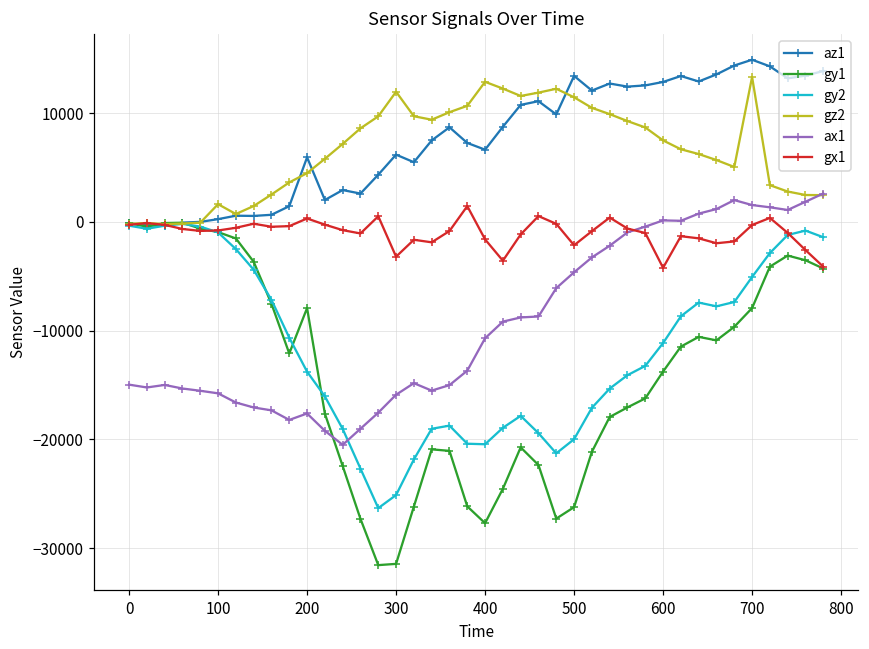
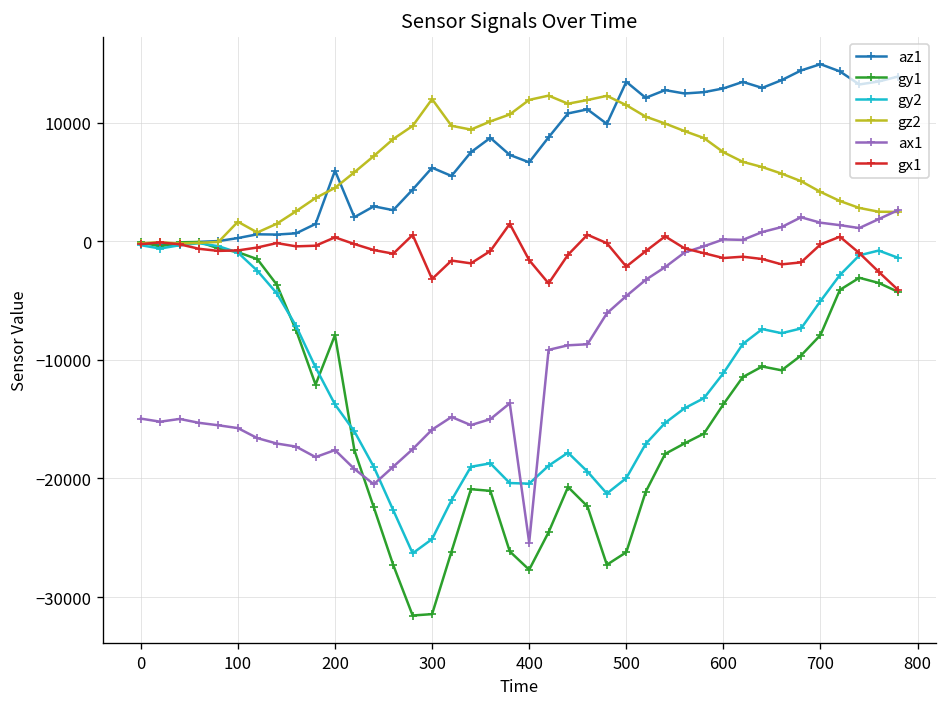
  {
    "az1": {
      "100": 0,
      "200": 6000,
      "300": 6000,
      "400": 7000,
      "500": 13000,
      "600": 13000,
      "700": 15000
    },
    "gy1": {
      "200": -8000,
      "300": -31000,
      "400": -28000,
      "500": -26000,
      "600": -14000,
      "700": -8000
    },
    "gy2": {
      "200": -14000,
      "300": -25000,
      "400": -20000,
      "500": -20000,
      "600": -11000,
      "700": -5000
    },
    "gz2": {
      "100": 2000,
      "200": 4000,
      "300": 12000,
-     "400": 13000,
+     "400": 12000,
      "500": 11000,
      "600": 8000,
-     "700": 13000
+     "700": 4000
    },
    "ax1": {
      "0": -15000,
      "100": -16000,
      "200": -18000,
      "300": -16000,
-     "400": -11000,
+     "400": -25000,
      "500": -5000,
      "600": 0,
      "700": 2000
    },
    "gx1": {
      "200": 0,
      "300": -3000,
      "400": -2000,
      "500": -2000,
-     "600": -4000,
+     "600": -1000,
      "700": 0
    }
  }
